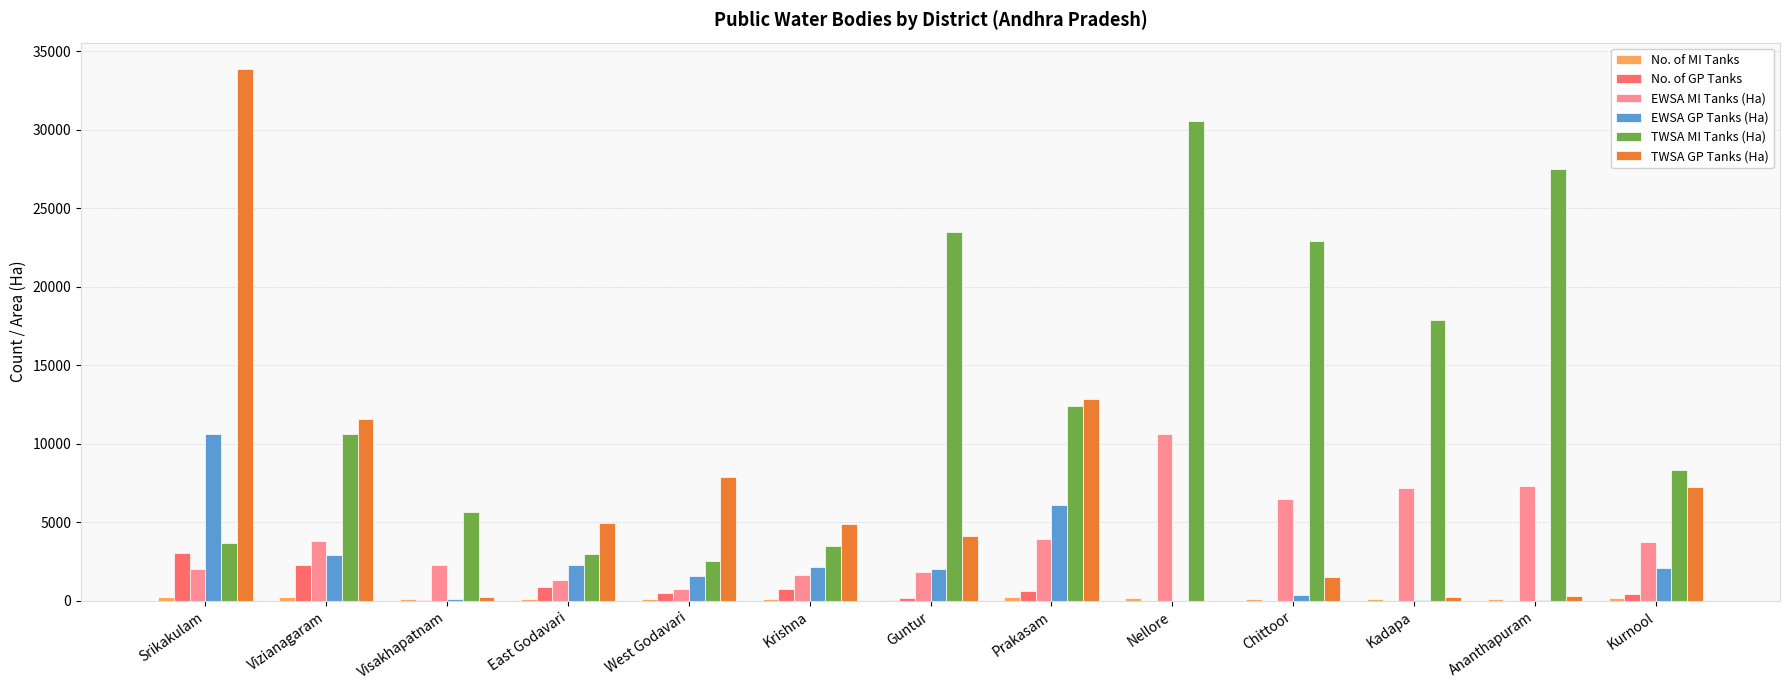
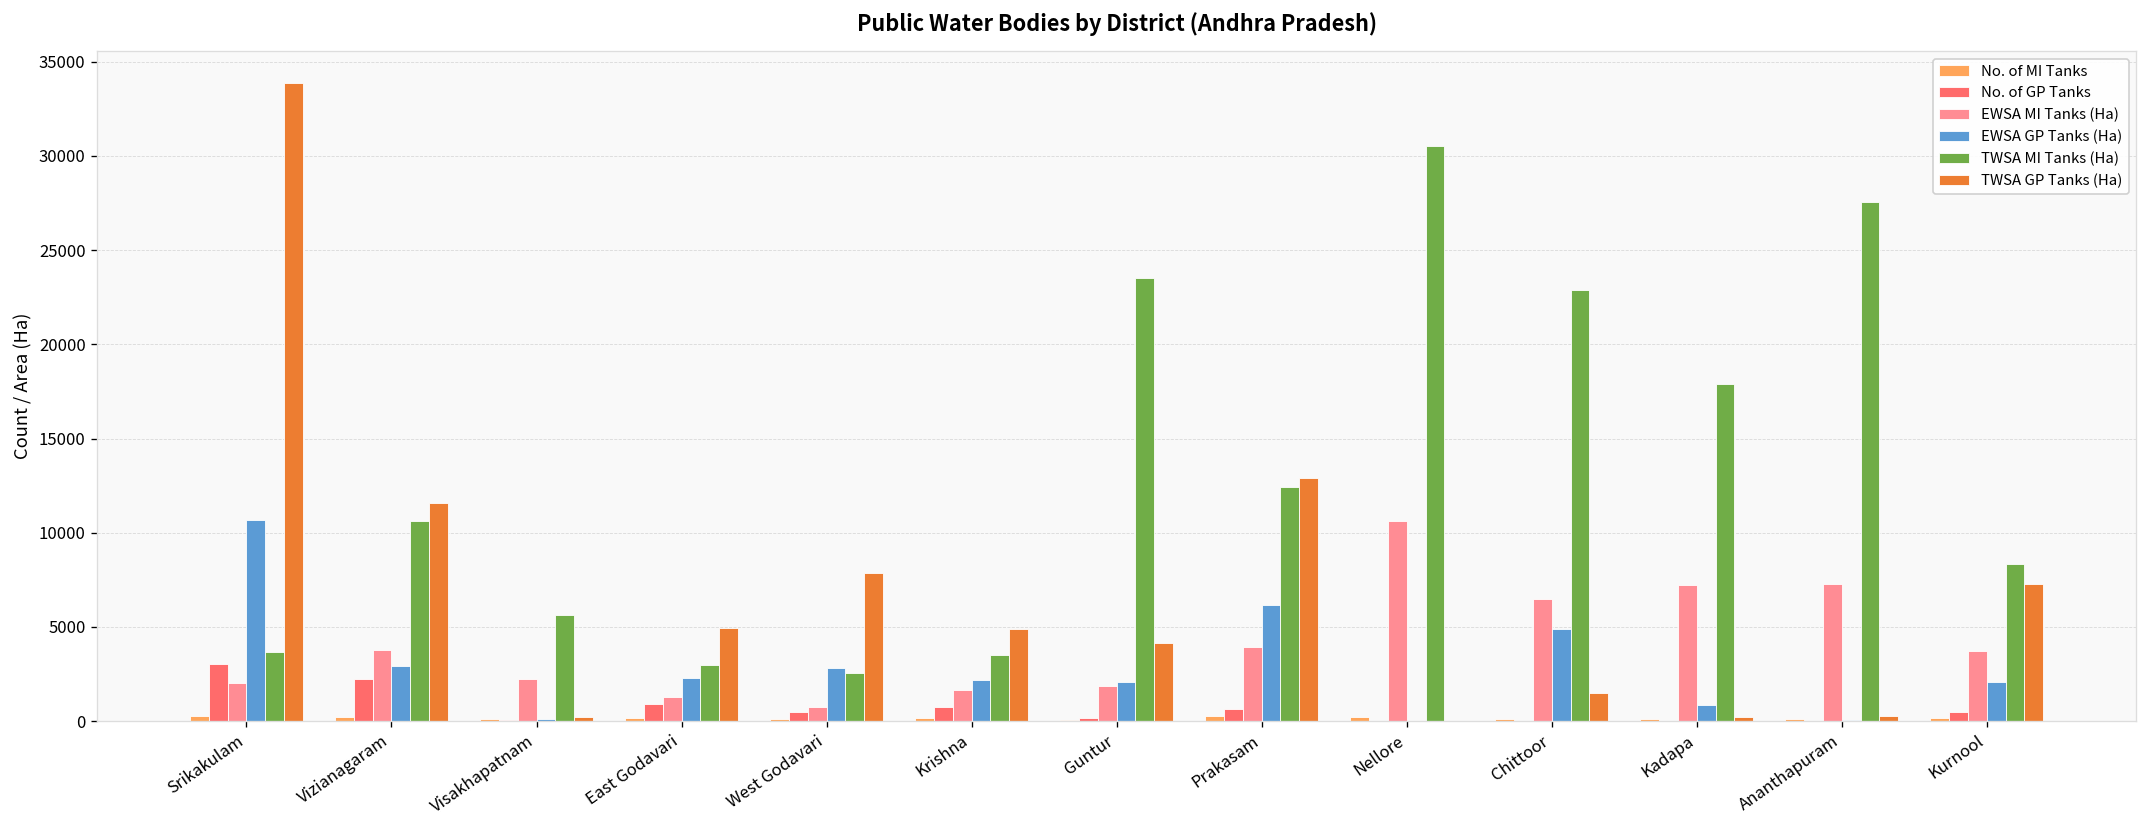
  {
    "EWSA GP Tanks (Ha)": {
      "Srikakulam": 10700,
      "Vizianagaram": 2900,
      "East Godavari": 2300,
-     "West Godavari": 1600,
+     "West Godavari": 2800,
      "Krishna": 2200,
      "Guntur": 2100,
      "Prakasam": 6100,
      "Nellore": 0,
-     "Chittoor": 400,
-     "Kadapa": 100,
+     "Chittoor": 4900,
+     "Kadapa": 800,
      "Kurnool": 2100
    },
    "TWSA MI Tanks (Ha)": {
      "Srikakulam": 3700,
      "Vizianagaram": 10600,
      "Visakhapatnam": 5600,
      "East Godavari": 3000,
      "West Godavari": 2600,
      "Krishna": 3500,
      "Guntur": 23500,
      "Prakasam": 12400,
      "Nellore": 30600,
      "Chittoor": 22900,
      "Kadapa": 17900,
      "Ananthapuram": 27500,
      "Kurnool": 8300
    }
  }
